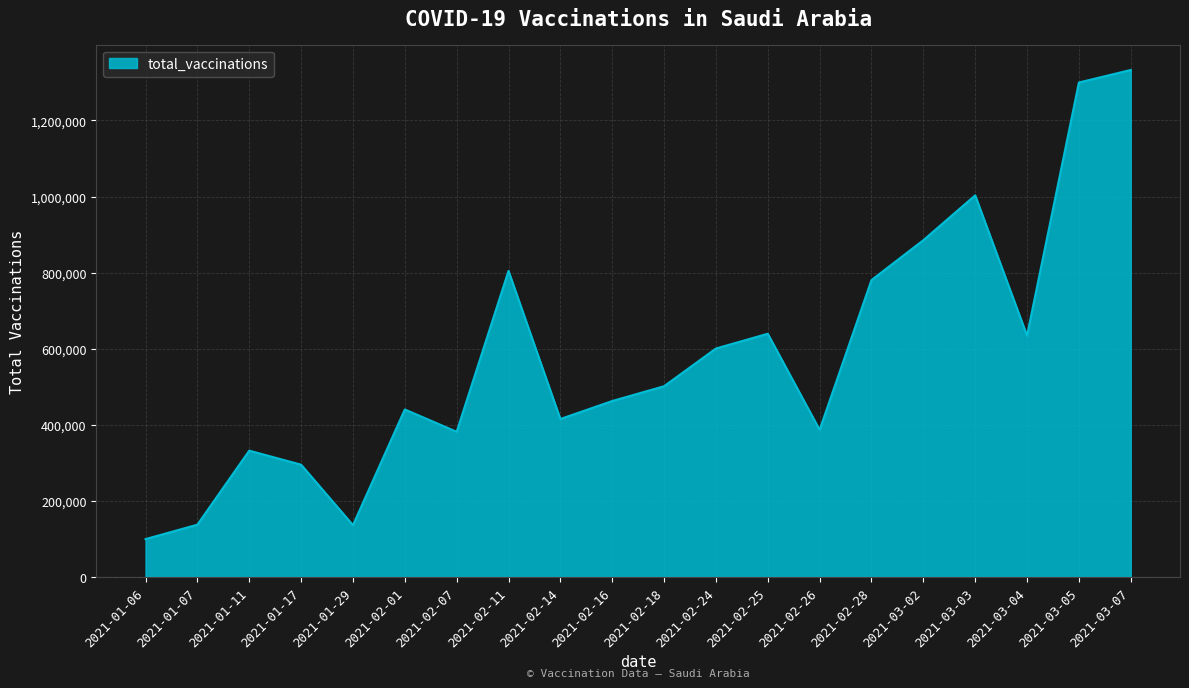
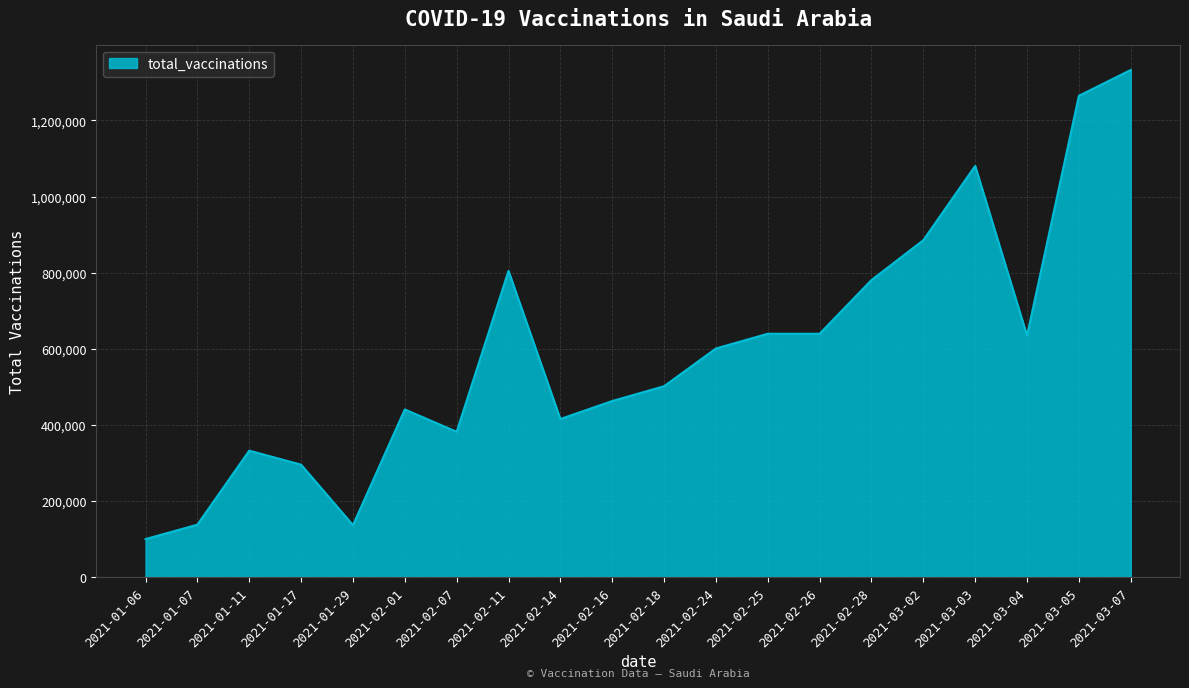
  {
    "2021-01-06": "100,000",
    "2021-01-07": "140,000",
    "2021-01-11": "330,000",
    "2021-01-17": "300,000",
    "2021-01-29": "140,000",
    "2021-02-01": "440,000",
    "2021-02-07": "380,000",
    "2021-02-11": "800,000",
    "2021-02-14": "420,000",
    "2021-02-16": "460,000",
    "2021-02-18": "500,000",
    "2021-02-24": "600,000",
    "2021-02-25": "640,000",
-   "2021-02-26": "390,000",
+   "2021-02-26": "640,000",
    "2021-02-28": "780,000",
    "2021-03-02": "890,000",
-   "2021-03-03": "1,000,000",
+   "2021-03-03": "1,080,000",
    "2021-03-04": "630,000",
-   "2021-03-05": "1,300,000",
+   "2021-03-05": "1,260,000",
    "2021-03-07": "1,330,000"
  }
